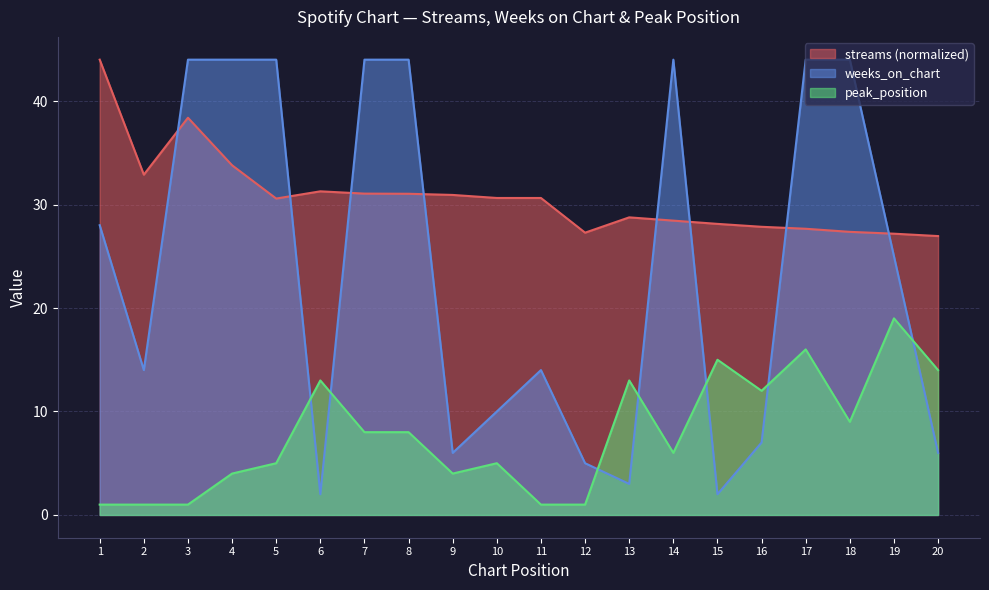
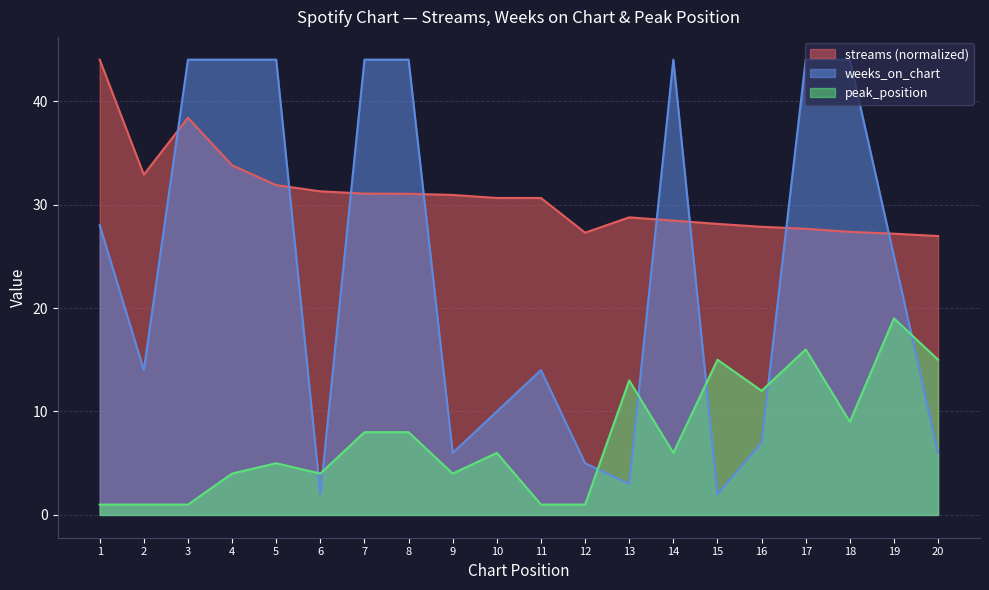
  {
    "streams (normalized)": {
      "1": 44.0,
      "2": 32.9,
      "3": 38.4,
      "4": 33.8,
-     "5": 30.6,
+     "5": 31.9,
      "6": 31.3,
      "7": 31.1,
      "8": 31.0,
      "9": 30.9,
      "10": 30.6,
      "11": 30.6,
      "12": 27.3,
      "13": 28.8,
      "14": 28.4,
      "15": 28.1,
      "16": 27.8,
      "17": 27.7,
      "18": 27.4,
      "19": 27.2,
      "20": 27.0
    },
    "weeks_on_chart": {
      "1": 28.0,
      "2": 14.0,
      "3": 44.0,
      "4": 44.0,
      "5": 44.0,
      "6": 2.0,
      "7": 44.0,
      "8": 44.0,
      "9": 6.0,
      "10": 10.0,
      "11": 14.0,
      "12": 5.0,
      "13": 3.0,
      "14": 44.0,
      "15": 2.0,
      "16": 7.0,
      "19": 25.0,
      "20": 6.0
    },
    "peak_position": {
      "1": 1,
      "2": 1,
      "3": 1,
      "4": 4,
      "5": 5,
-     "6": 13,
+     "6": 4,
      "7": 8,
      "8": 8,
      "9": 4,
-     "10": 5,
+     "10": 6,
      "11": 1,
      "12": 1,
      "13": 13,
      "14": 6,
      "15": 15,
      "16": 12,
      "17": 16,
      "18": 9,
      "19": 19,
-     "20": 14
+     "20": 15
    }
  }
